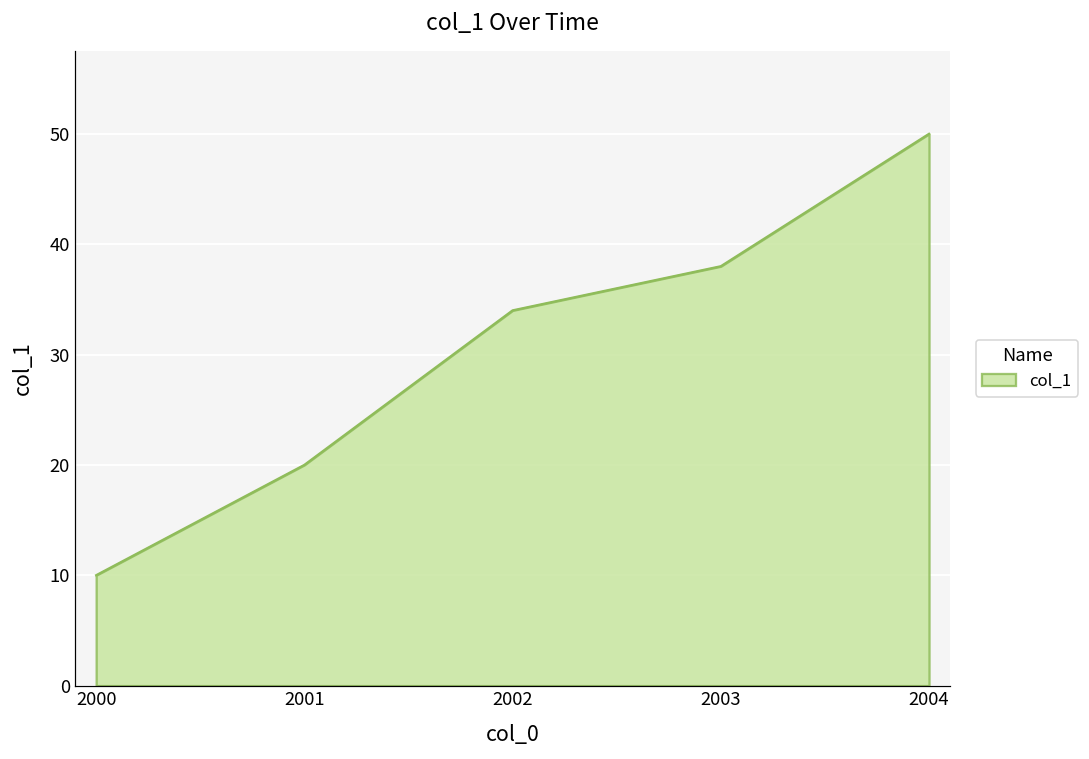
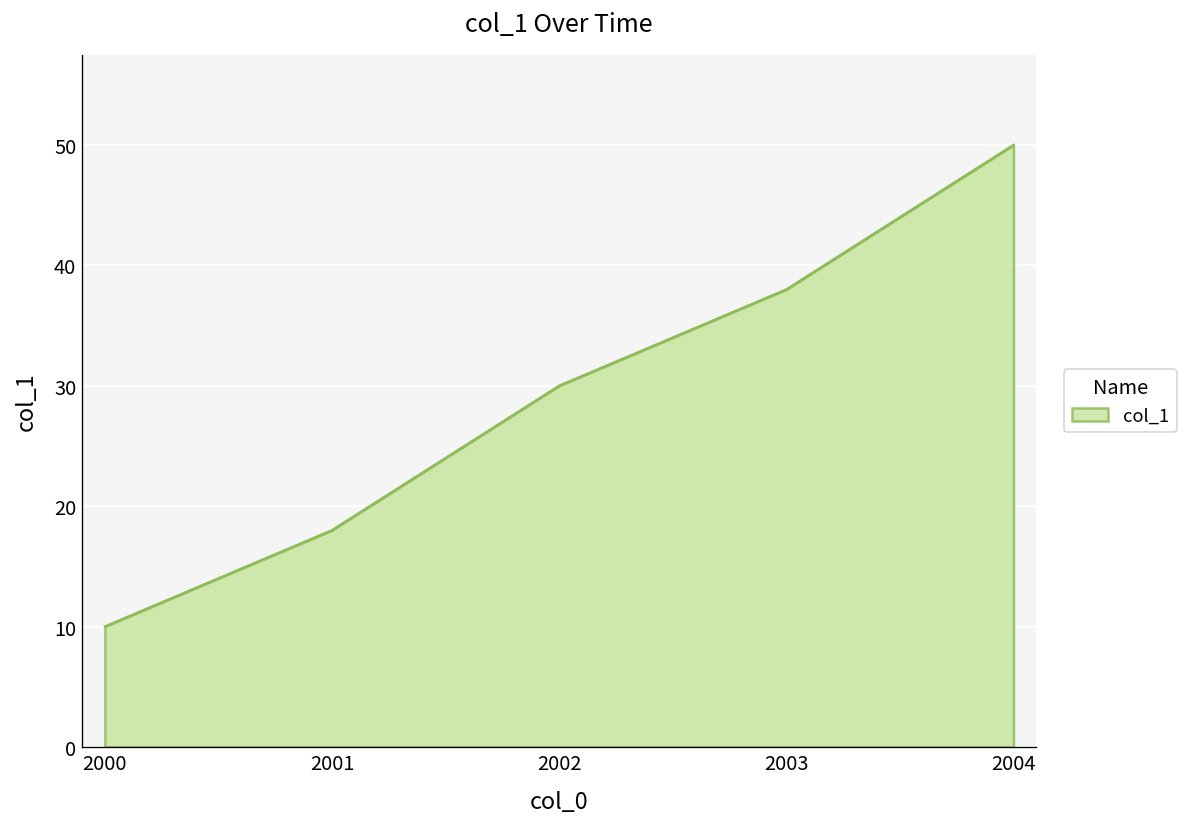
  {
    "2000": 10,
-   "2001": 20,
-   "2002": 34,
+   "2001": 18,
+   "2002": 30,
    "2003": 38,
    "2004": 50
  }
